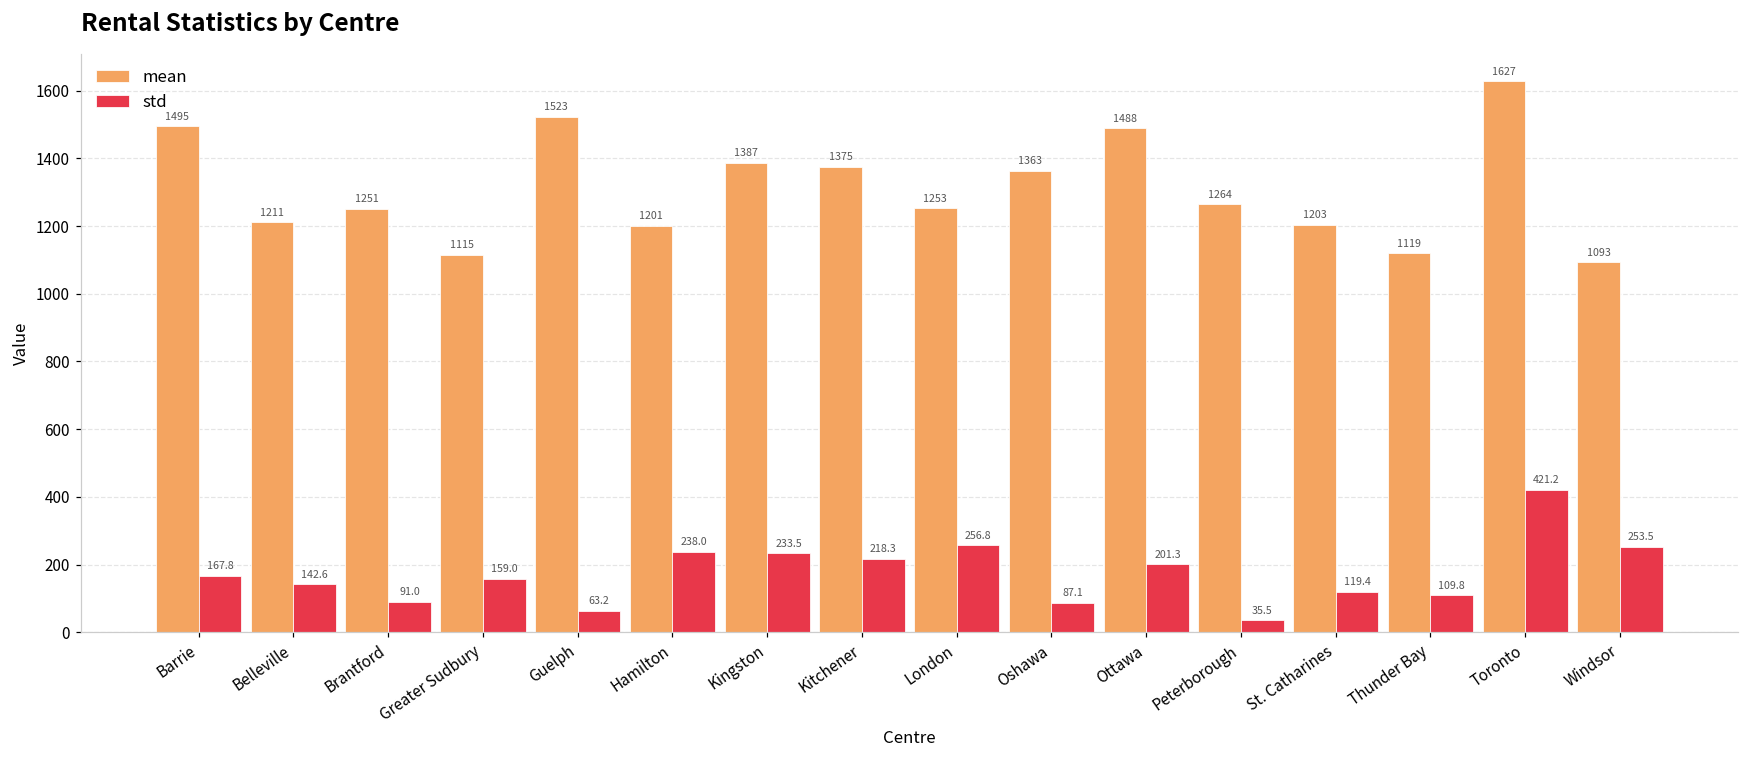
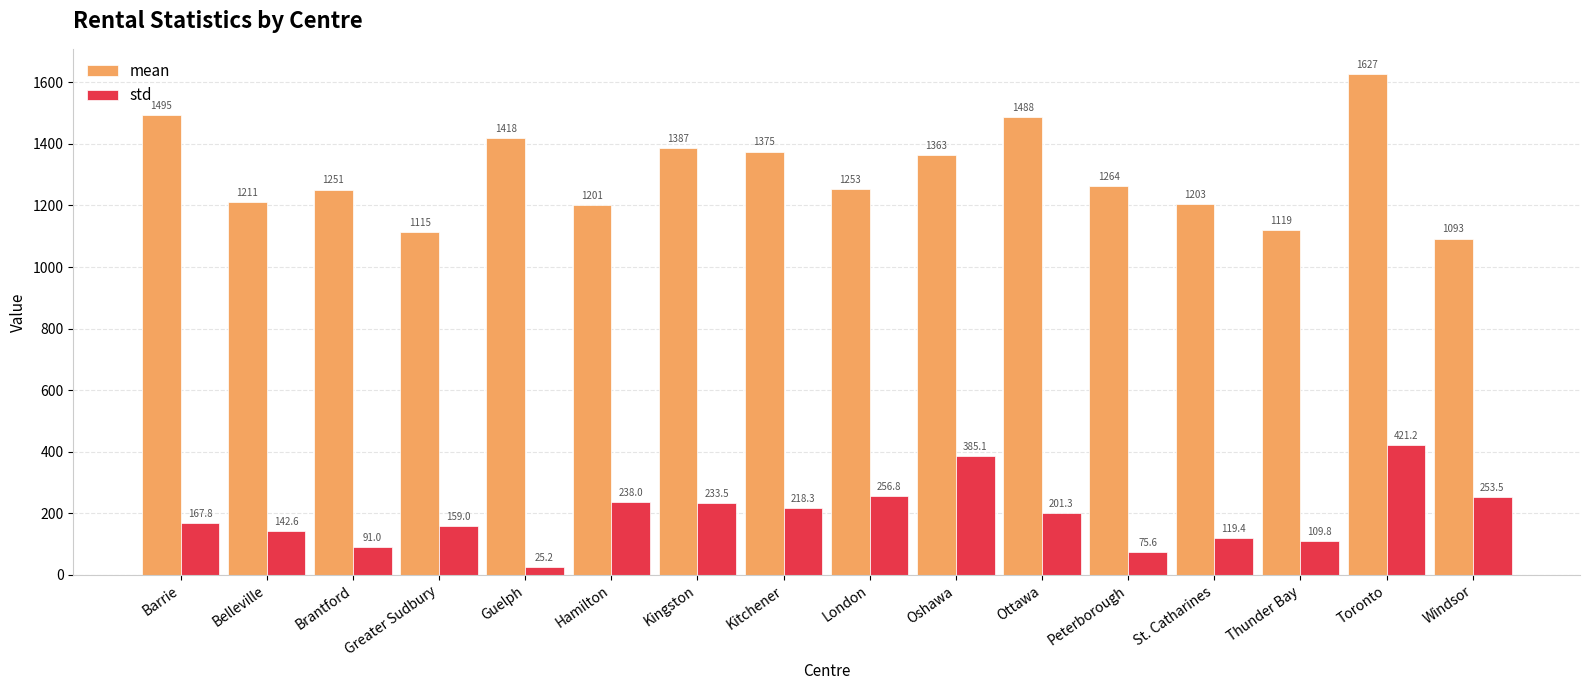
  {
    "mean": {
      "Barrie": 1495,
      "Belleville": 1211,
      "Brantford": 1251,
      "Greater Sudbury": 1115,
-     "Guelph": 1523,
+     "Guelph": 1418,
      "Hamilton": 1201,
      "Kingston": 1387,
      "Kitchener": 1375,
      "London": 1253,
      "Oshawa": 1363,
      "Ottawa": 1488,
      "Peterborough": 1264,
      "St. Catharines": 1203,
      "Thunder Bay": 1119,
      "Toronto": 1627,
      "Windsor": 1093
    },
    "std": {
      "Barrie": 167.8,
      "Belleville": 142.6,
      "Brantford": 91.0,
      "Greater Sudbury": 159.0,
-     "Guelph": 63.2,
+     "Guelph": 25.2,
      "Hamilton": 238.0,
      "Kingston": 233.5,
      "Kitchener": 218.3,
      "London": 256.8,
-     "Oshawa": 87.1,
+     "Oshawa": 385.1,
      "Ottawa": 201.3,
-     "Peterborough": 35.5,
+     "Peterborough": 75.6,
      "St. Catharines": 119.4,
      "Thunder Bay": 109.8,
      "Toronto": 421.2,
      "Windsor": 253.5
    }
  }
